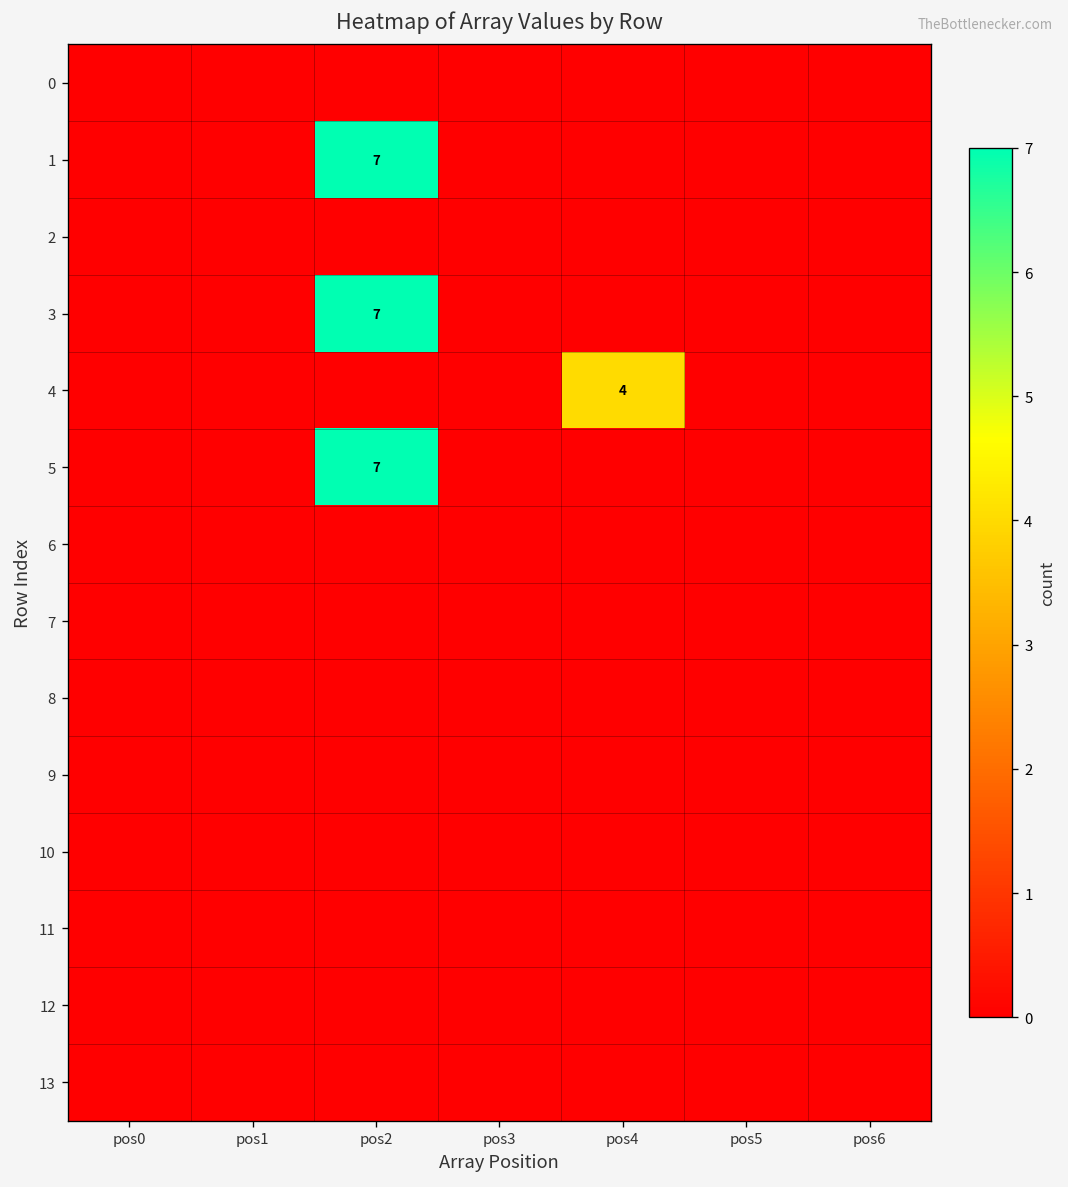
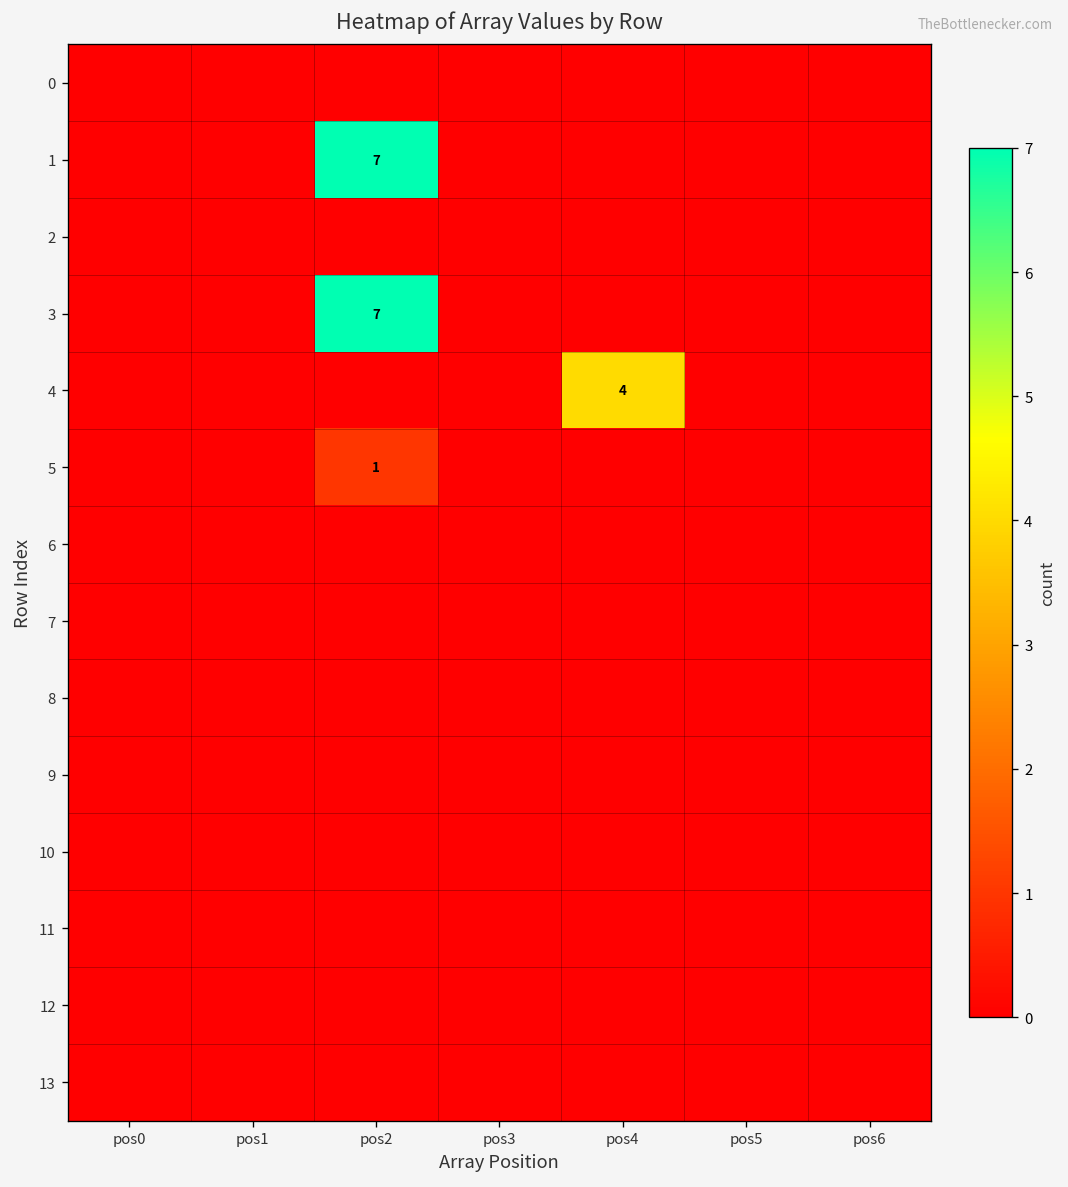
  {
    "1": {
      "pos2": 7
    },
    "3": {
      "pos2": 7
    },
    "4": {
      "pos4": 4
    },
    "5": {
-     "pos2": 7
+     "pos2": 1
    }
  }
